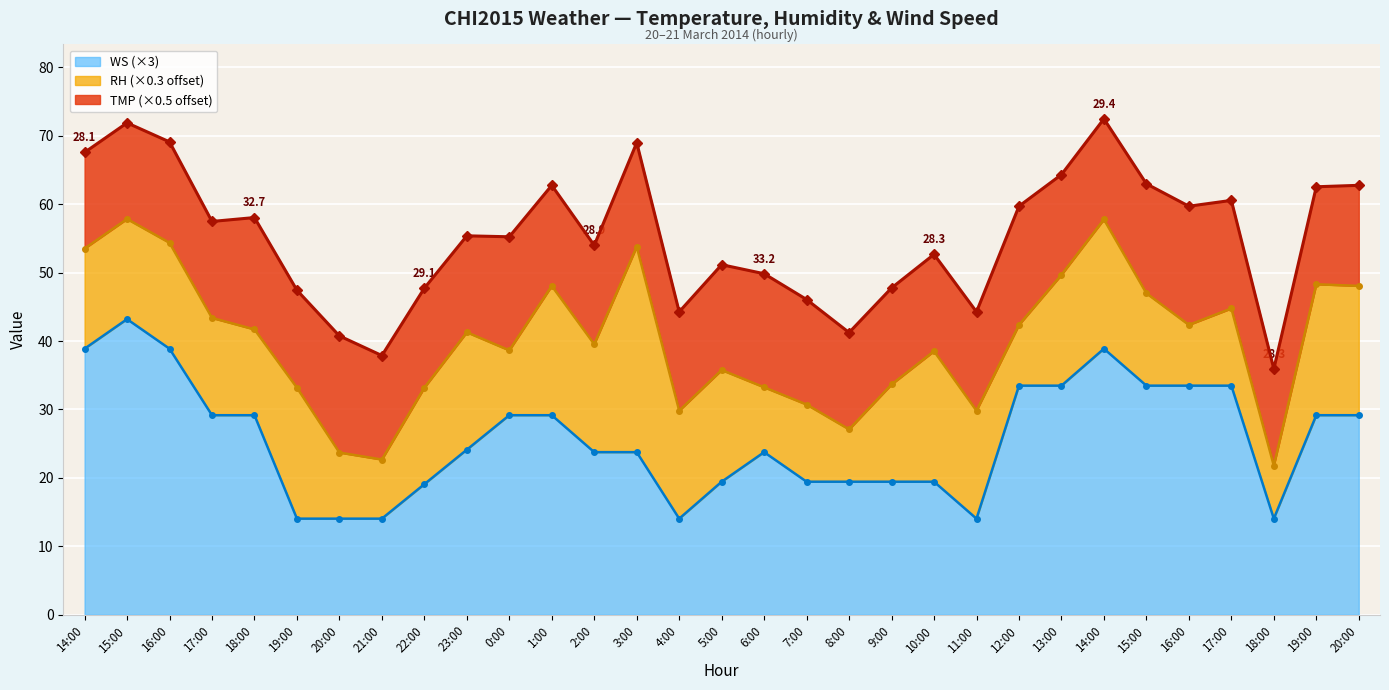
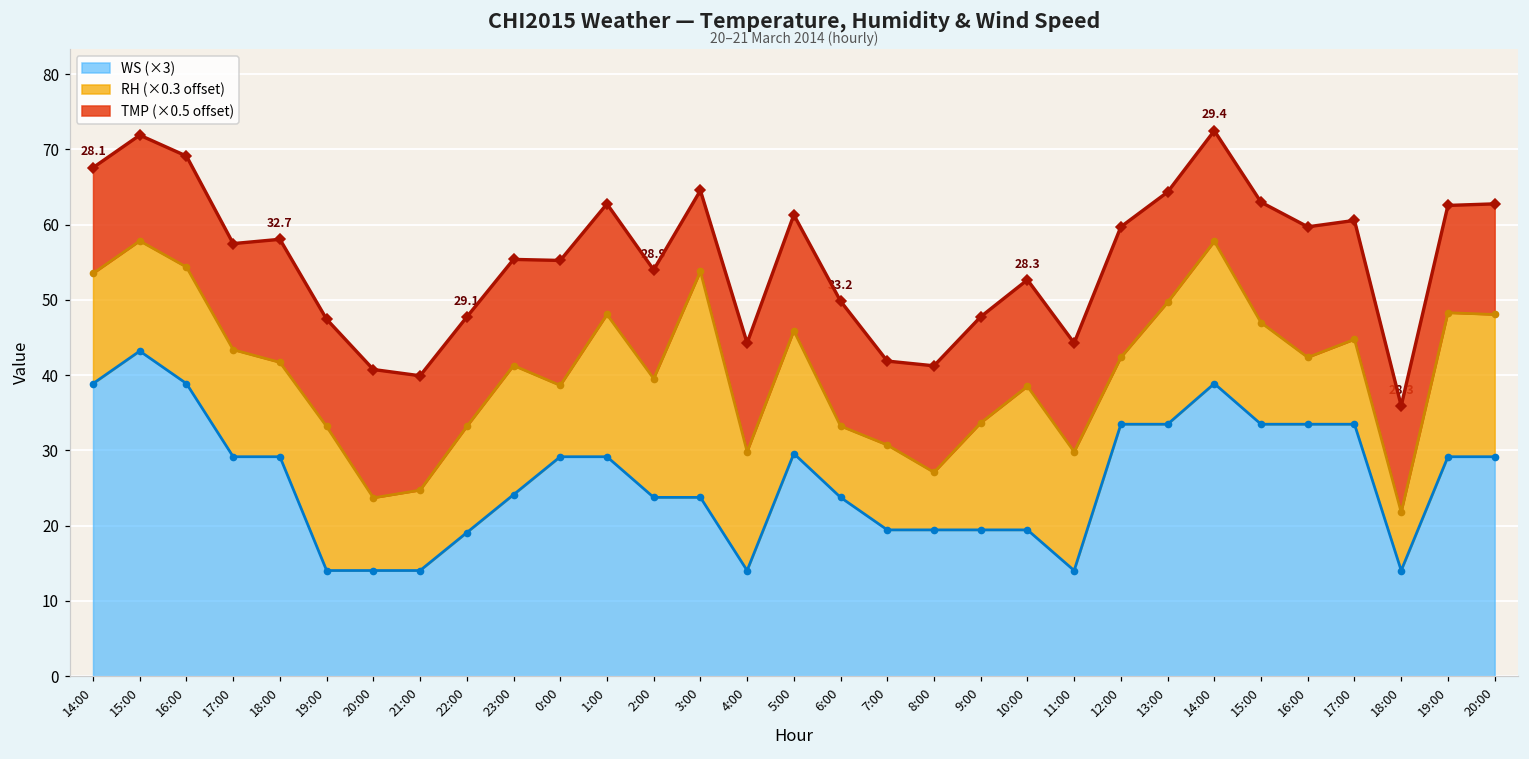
  {
    "WS (×3)": {
      "21:00": 14,
      "22:00": 19,
      "23:00": 24,
      "0:00": 29,
      "1:00": 29,
      "2:00": 24,
      "3:00": 24,
      "4:00": 14,
-     "5:00": 19,
+     "5:00": 30,
      "6:00": 24,
      "7:00": 19,
      "8:00": 19,
      "9:00": 19,
      "10:00": 19,
      "11:00": 14,
      "12:00": 33,
      "13:00": 33
    },
    "RH (×0.3 offset)": {
-     "21:00": 9,
+     "21:00": 11,
      "22:00": 14,
      "23:00": 17,
      "0:00": 9,
      "1:00": 19,
      "2:00": 16,
      "3:00": 30,
      "4:00": 16,
      "5:00": 16,
      "6:00": 9,
      "7:00": 11,
      "8:00": 8,
      "9:00": 14,
      "10:00": 19,
      "11:00": 16,
      "12:00": 9,
      "13:00": 16
    },
    "TMP (×0.5 offset)": {
      "21:00": 15,
      "23:00": 14,
      "0:00": 17,
      "1:00": 15,
-     "3:00": 15,
+     "3:00": 11,
      "4:00": 14,
      "5:00": 15,
-     "7:00": 15,
+     "7:00": 11,
      "8:00": 14,
      "9:00": 14,
      "11:00": 14,
      "12:00": 17,
      "13:00": 15
    }
  }
